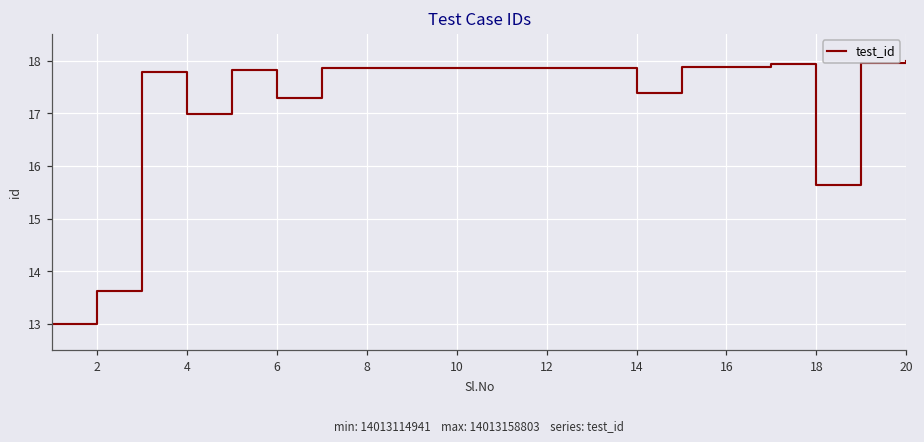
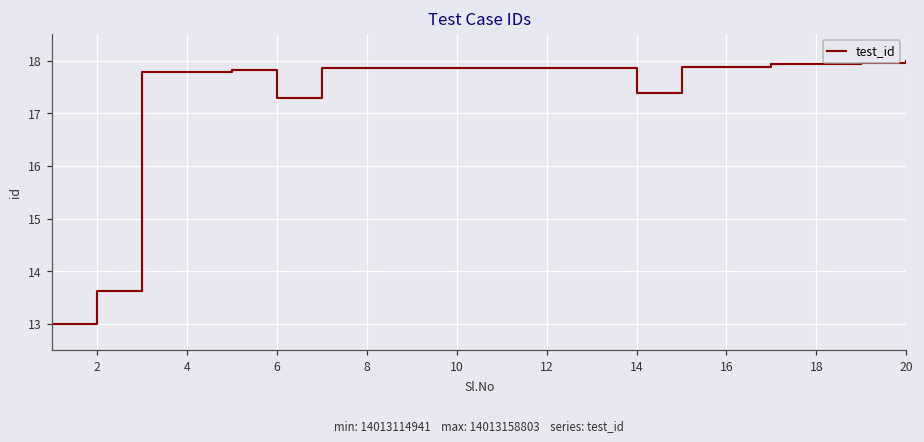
  {
    "2": 13.6,
-   "4": 17.0,
+   "4": 17.8,
    "6": 17.3,
    "8": 17.9,
    "10": 17.9,
    "12": 17.9,
    "14": 17.4,
    "16": 17.9,
-   "18": 15.6,
+   "18": 17.9,
    "20": 18.0
  }
